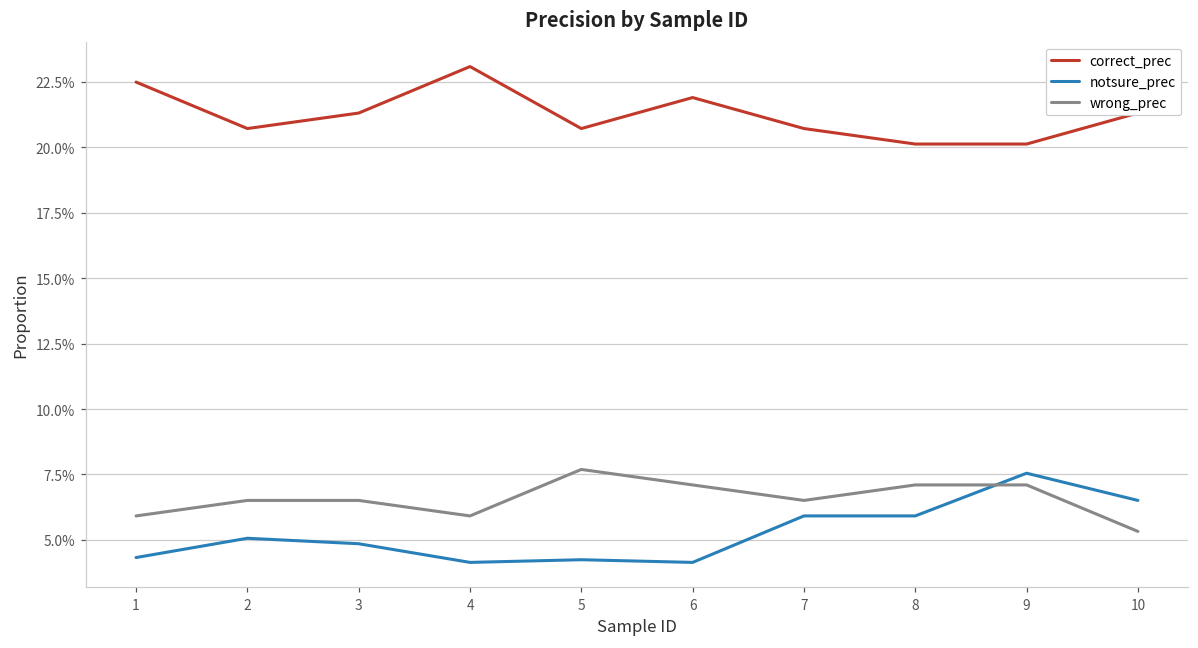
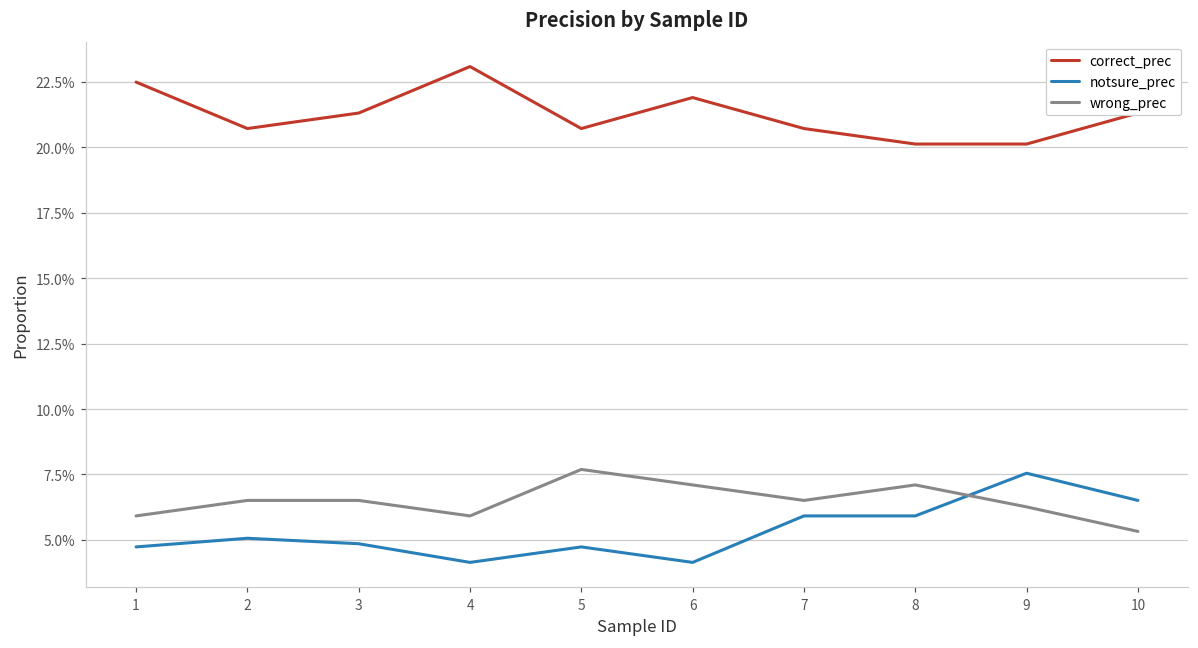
  {
    "correct_prec": {
      "1": "22.5%",
      "2": "20.7%",
      "3": "21.3%",
      "4": "23.1%",
      "5": "20.7%",
      "6": "21.9%",
      "7": "20.7%",
      "8": "20.1%",
      "9": "20.1%"
    },
    "notsure_prec": {
-     "1": "4.3%",
+     "1": "4.7%",
      "2": "5.1%",
      "3": "4.9%",
      "4": "4.1%",
-     "5": "4.2%",
+     "5": "4.7%",
      "6": "4.1%",
      "7": "5.9%",
      "8": "5.9%",
      "9": "7.5%",
      "10": "6.5%"
    },
    "wrong_prec": {
      "1": "5.9%",
      "2": "6.5%",
      "3": "6.5%",
      "4": "5.9%",
      "5": "7.7%",
      "6": "7.1%",
      "7": "6.5%",
      "8": "7.1%",
-     "9": "7.1%",
+     "9": "6.3%",
      "10": "5.3%"
    }
  }
